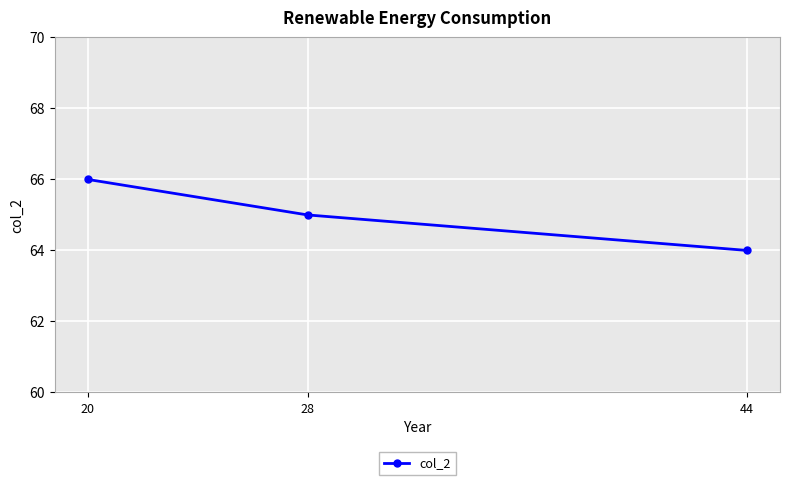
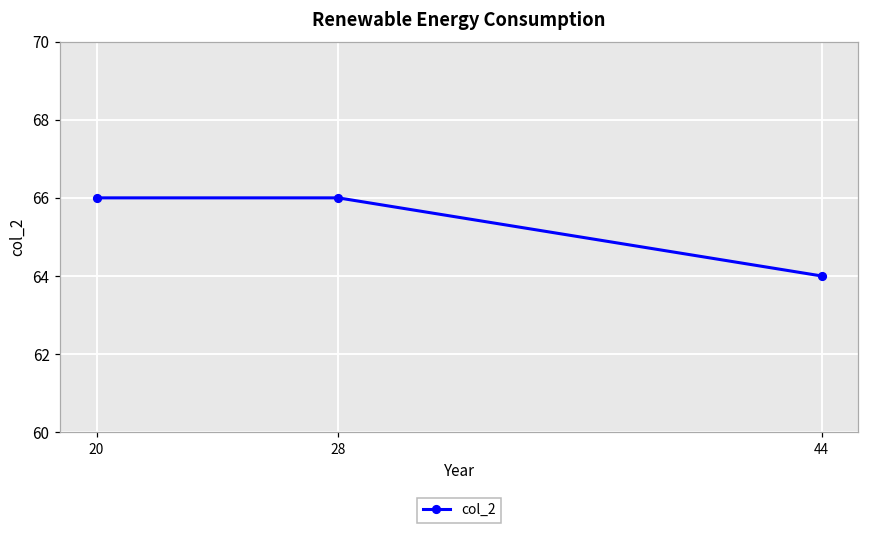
  {
    "20": 66,
-   "28": 65,
+   "28": 66,
    "44": 64
  }
